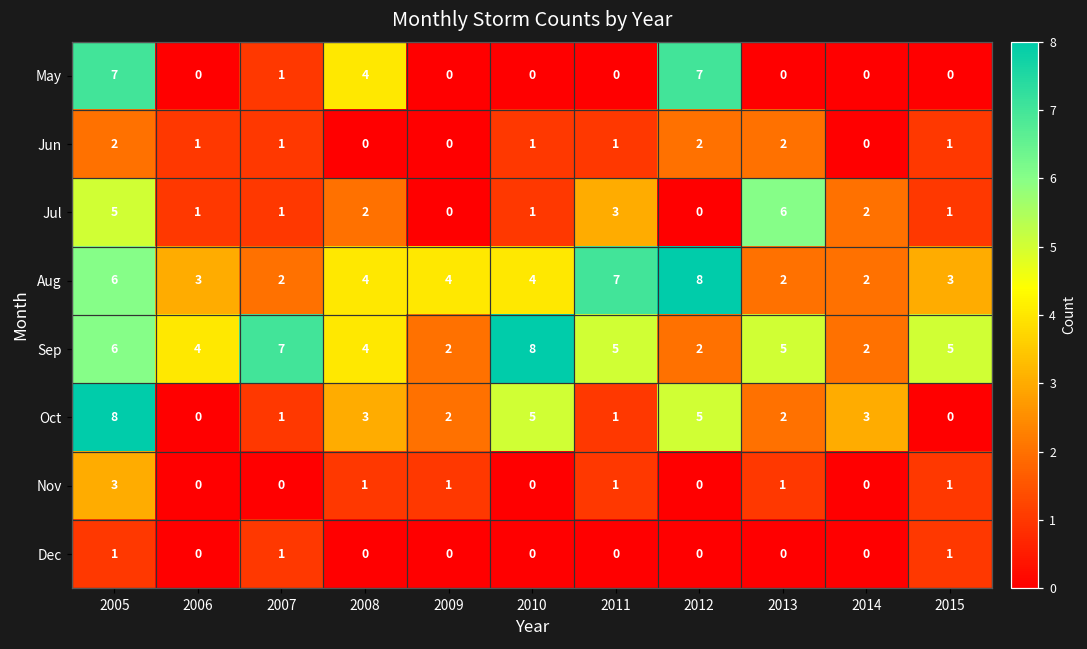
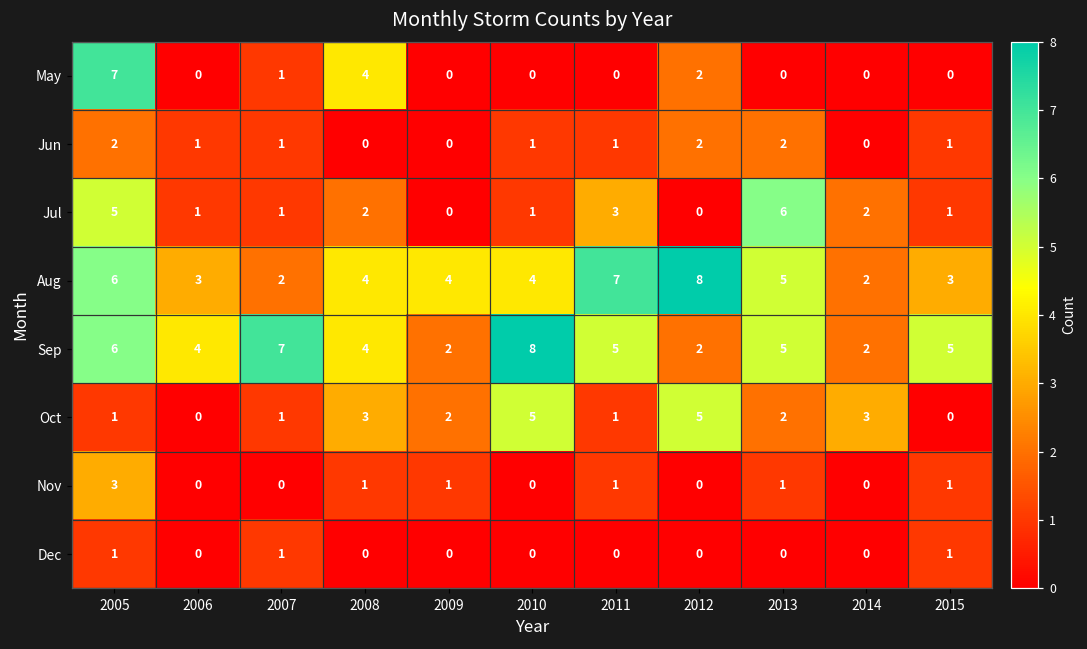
  {
    "May": {
      "2005": 7,
      "2006": 0,
      "2007": 1,
      "2008": 4,
      "2009": 0,
      "2010": 0,
      "2011": 0,
-     "2012": 7,
+     "2012": 2,
      "2013": 0,
      "2014": 0,
      "2015": 0
    },
    "Jun": {
      "2005": 2,
      "2006": 1,
      "2007": 1,
      "2008": 0,
      "2009": 0,
      "2010": 1,
      "2011": 1,
      "2012": 2,
      "2013": 2,
      "2014": 0,
      "2015": 1
    },
    "Jul": {
      "2005": 5,
      "2006": 1,
      "2007": 1,
      "2008": 2,
      "2009": 0,
      "2010": 1,
      "2011": 3,
      "2012": 0,
      "2013": 6,
      "2014": 2,
      "2015": 1
    },
    "Aug": {
      "2005": 6,
      "2006": 3,
      "2007": 2,
      "2008": 4,
      "2009": 4,
      "2010": 4,
      "2011": 7,
      "2012": 8,
-     "2013": 2,
+     "2013": 5,
      "2014": 2,
      "2015": 3
    },
    "Sep": {
      "2005": 6,
      "2006": 4,
      "2007": 7,
      "2008": 4,
      "2009": 2,
      "2010": 8,
      "2011": 5,
      "2012": 2,
      "2013": 5,
      "2014": 2,
      "2015": 5
    },
    "Oct": {
-     "2005": 8,
+     "2005": 1,
      "2006": 0,
      "2007": 1,
      "2008": 3,
      "2009": 2,
      "2010": 5,
      "2011": 1,
      "2012": 5,
      "2013": 2,
      "2014": 3,
      "2015": 0
    },
    "Nov": {
      "2005": 3,
      "2006": 0,
      "2007": 0,
      "2008": 1,
      "2009": 1,
      "2010": 0,
      "2011": 1,
      "2012": 0,
      "2013": 1,
      "2014": 0,
      "2015": 1
    },
    "Dec": {
      "2005": 1,
      "2006": 0,
      "2007": 1,
      "2008": 0,
      "2009": 0,
      "2010": 0,
      "2011": 0,
      "2012": 0,
      "2013": 0,
      "2014": 0,
      "2015": 1
    }
  }
